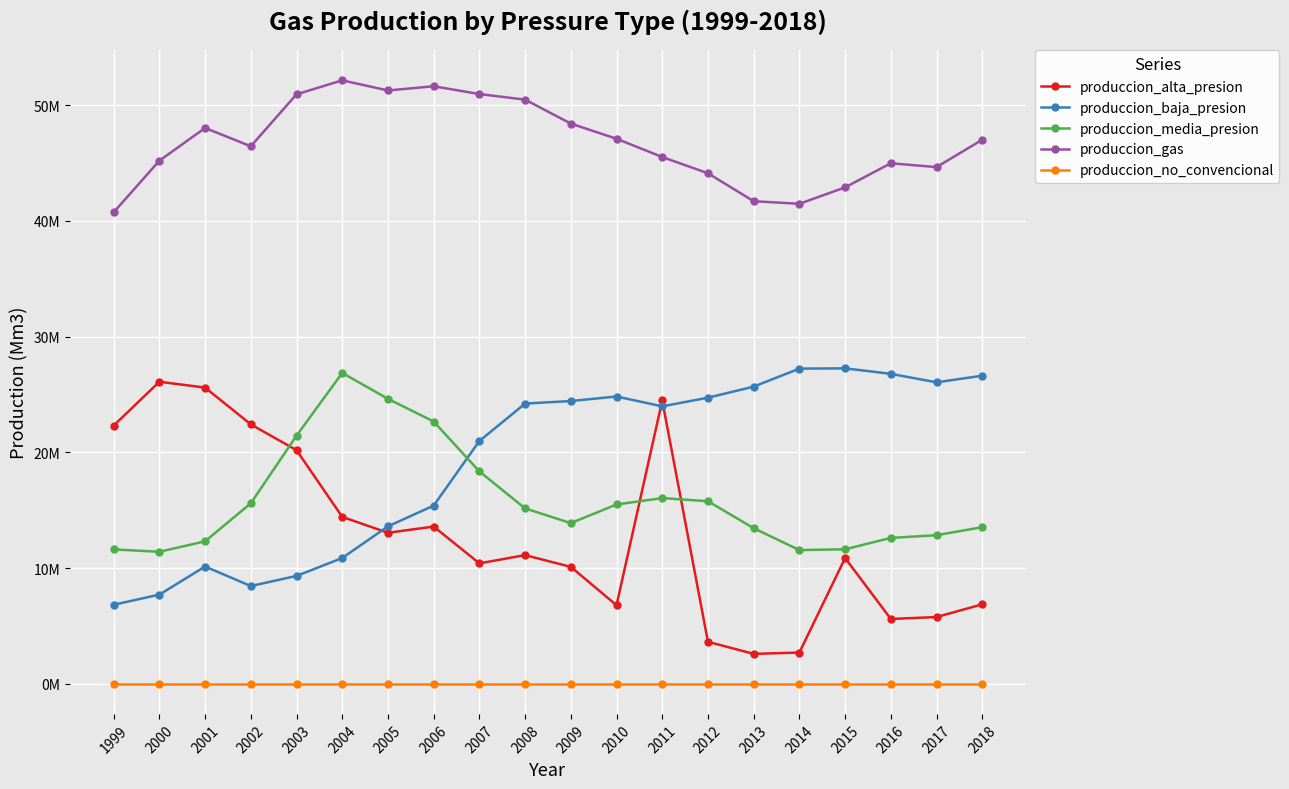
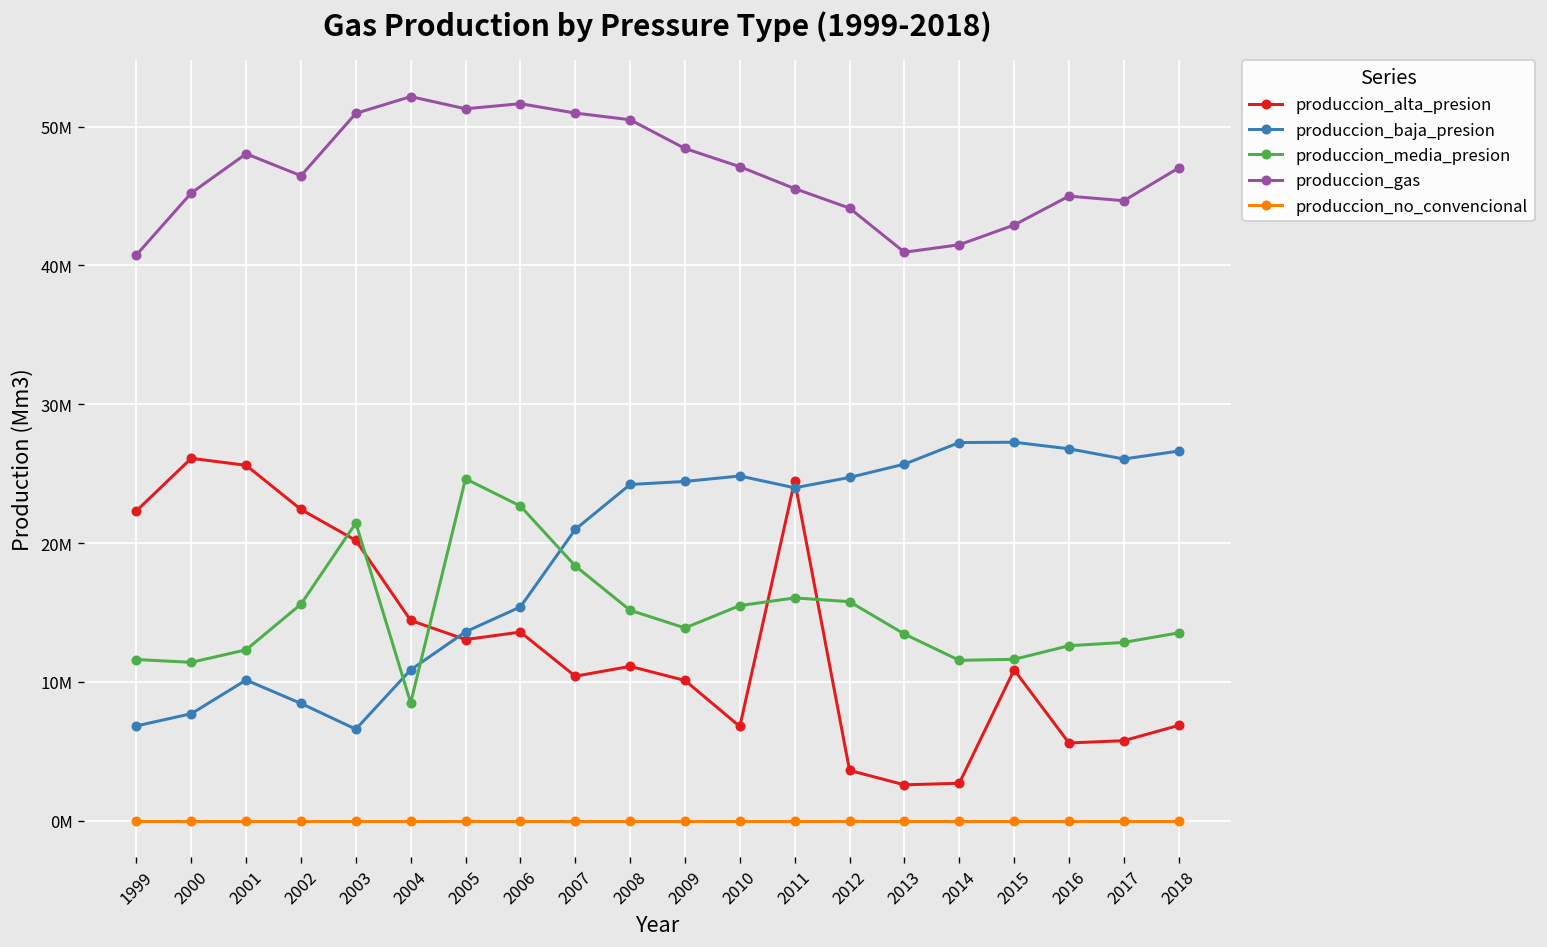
  {
    "produccion_alta_presion": {
      "1999": 22300000,
      "2000": 26100000,
      "2001": 25600000,
      "2002": 22400000,
      "2003": 20200000,
      "2004": 14400000,
      "2005": 13000000,
      "2006": 13600000,
      "2007": 10400000,
      "2008": 11100000,
      "2009": 10100000,
      "2010": 6800000,
      "2011": 24500000,
      "2012": 3600000,
      "2013": 2600000,
      "2014": 2700000,
      "2015": 10900000,
      "2016": 5600000,
      "2017": 5800000,
      "2018": 6900000
    },
    "produccion_baja_presion": {
      "1999": 6800000,
      "2000": 7700000,
      "2001": 10100000,
      "2002": 8400000,
-     "2003": 9300000,
+     "2003": 6600000,
      "2004": 10900000,
      "2005": 13600000,
      "2006": 15400000,
      "2007": 21000000,
      "2008": 24200000,
      "2009": 24400000,
      "2010": 24800000,
      "2011": 24000000,
      "2012": 24700000,
      "2013": 25700000,
      "2014": 27200000,
      "2015": 27300000,
      "2016": 26800000,
      "2017": 26100000,
      "2018": 26600000
    },
    "produccion_media_presion": {
      "1999": 11600000,
      "2000": 11400000,
      "2001": 12300000,
      "2002": 15600000,
      "2003": 21400000,
-     "2004": 26900000,
+     "2004": 8500000,
      "2005": 24600000,
      "2006": 22700000,
      "2007": 18400000,
      "2008": 15200000,
      "2009": 13900000,
      "2010": 15500000,
      "2011": 16000000,
      "2012": 15800000,
      "2013": 13400000,
      "2014": 11600000,
      "2015": 11600000,
      "2016": 12600000,
      "2017": 12800000,
      "2018": 13500000
    },
    "produccion_gas": {
      "1999": 40700000,
      "2000": 45200000,
      "2001": 48000000,
      "2002": 46500000,
      "2003": 50900000,
      "2004": 52200000,
      "2005": 51300000,
      "2006": 51600000,
      "2007": 51000000,
      "2008": 50500000,
      "2009": 48400000,
      "2010": 47100000,
      "2011": 45500000,
      "2012": 44100000,
-     "2013": 41700000,
+     "2013": 40900000,
      "2014": 41500000,
      "2015": 42900000,
      "2016": 45000000,
      "2017": 44700000,
      "2018": 47000000
    },
    "produccion_no_convencional": {
      "1999": 0,
      "2000": 0,
      "2001": 0,
      "2002": 0,
      "2003": 0,
      "2004": 0,
      "2005": 0,
      "2006": 0,
      "2007": 0,
      "2008": 0,
      "2009": 0,
      "2010": 0,
      "2011": 0,
      "2012": 0,
      "2013": 0,
      "2014": 0,
      "2015": 0,
      "2016": 0,
      "2017": 0,
      "2018": 0
    }
  }
